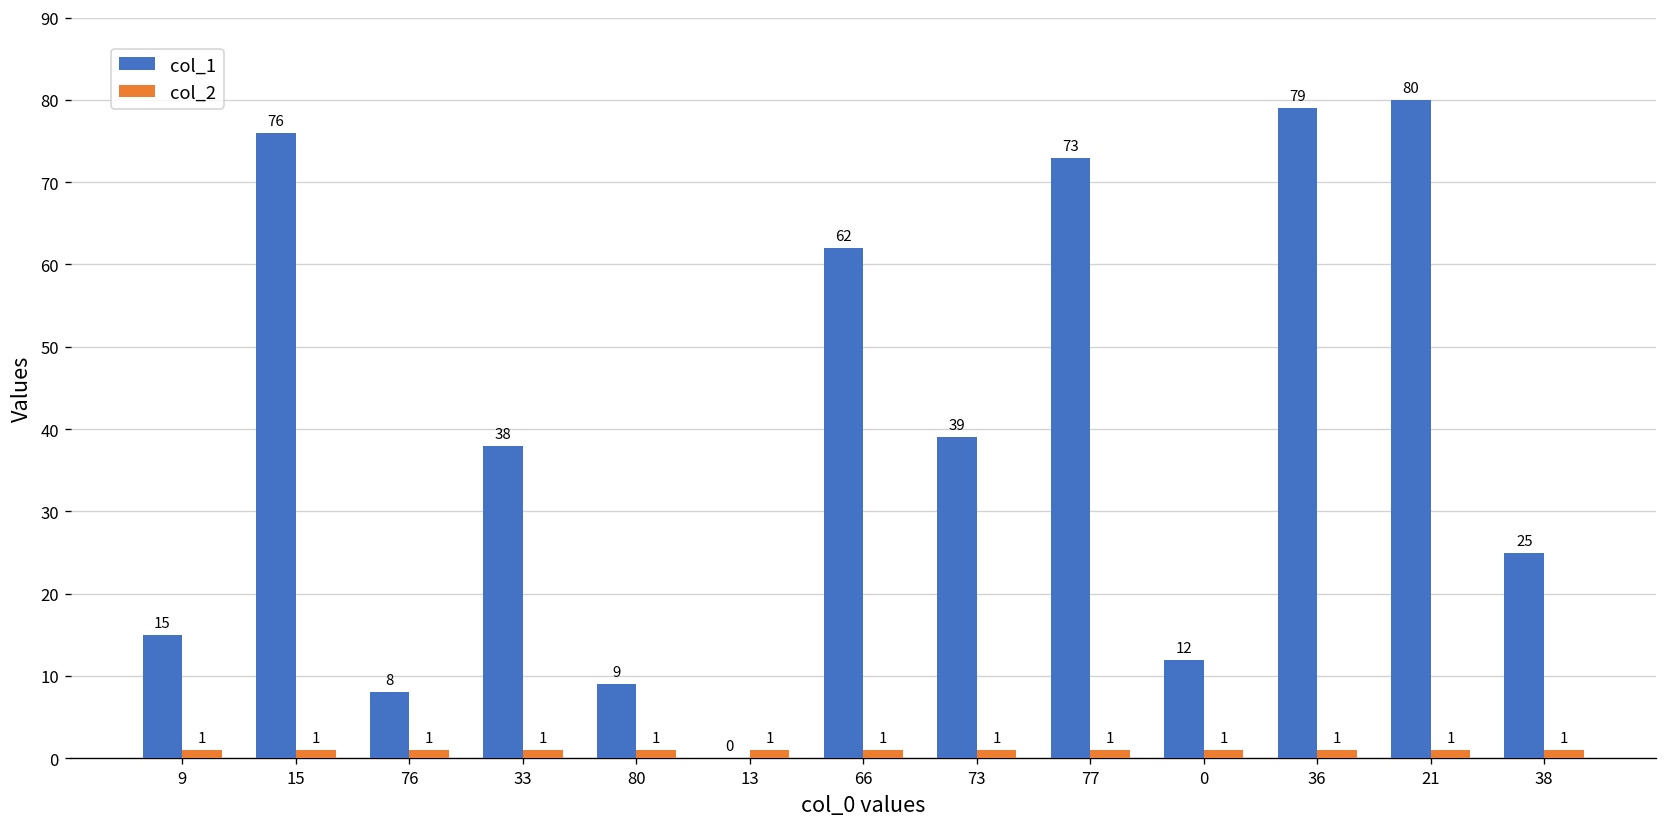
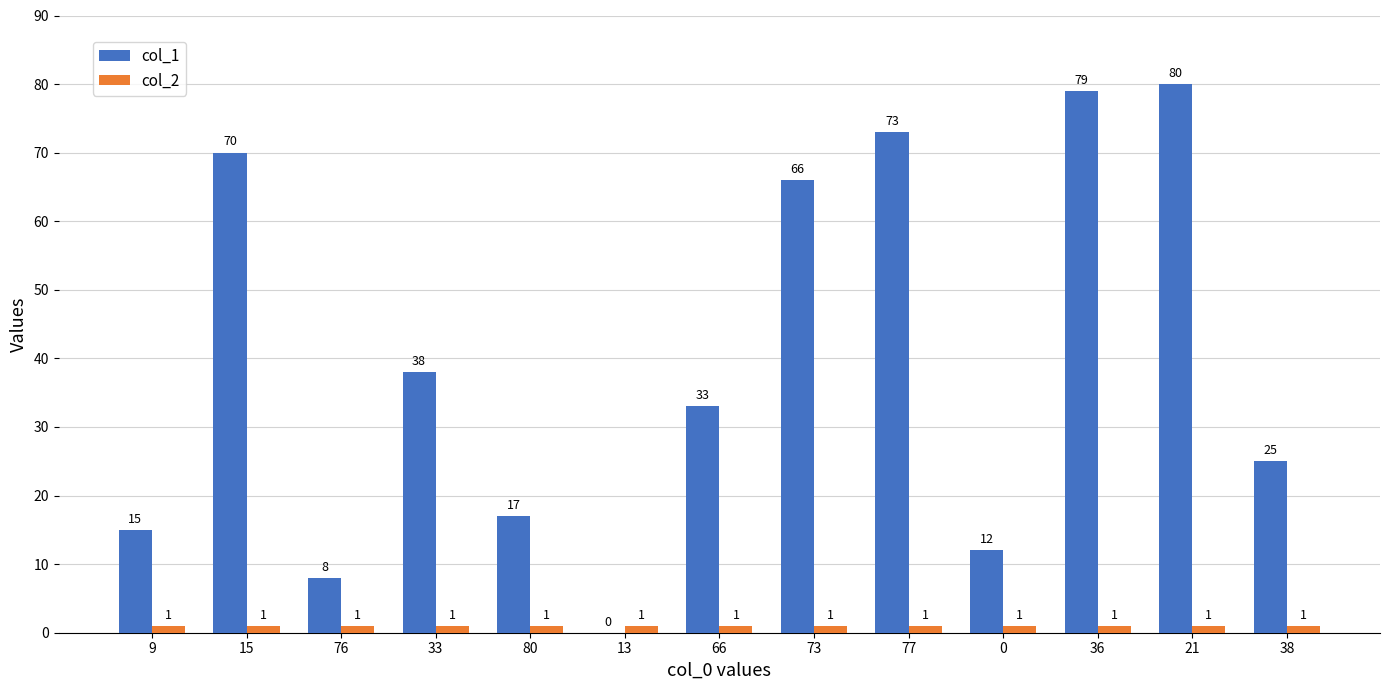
  {
    "col_1": {
      "9": 15,
-     "15": 76,
+     "15": 70,
      "76": 8,
      "33": 38,
-     "80": 9,
+     "80": 17,
      "13": 0,
-     "66": 62,
-     "73": 39,
+     "66": 33,
+     "73": 66,
      "77": 73,
      "0": 12,
      "36": 79,
      "21": 80,
      "38": 25
    },
    "col_2": {
      "9": 1,
      "15": 1,
      "76": 1,
      "33": 1,
      "80": 1,
      "13": 1,
      "66": 1,
      "73": 1,
      "77": 1,
      "0": 1,
      "36": 1,
      "21": 1,
      "38": 1
    }
  }
